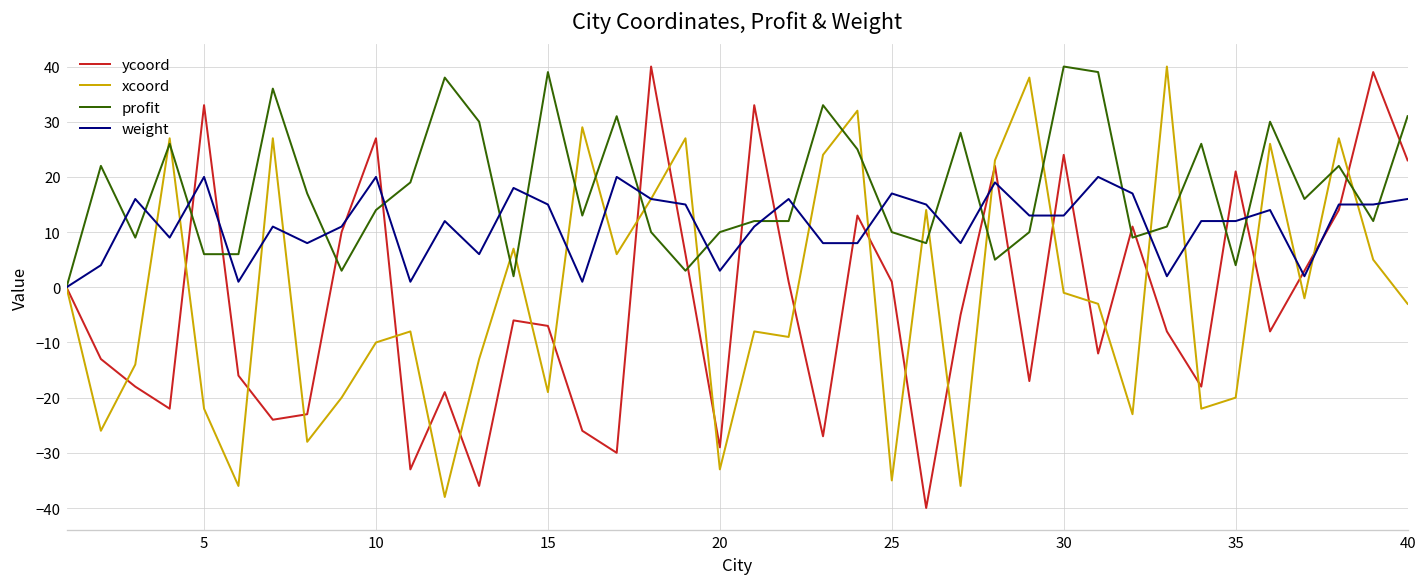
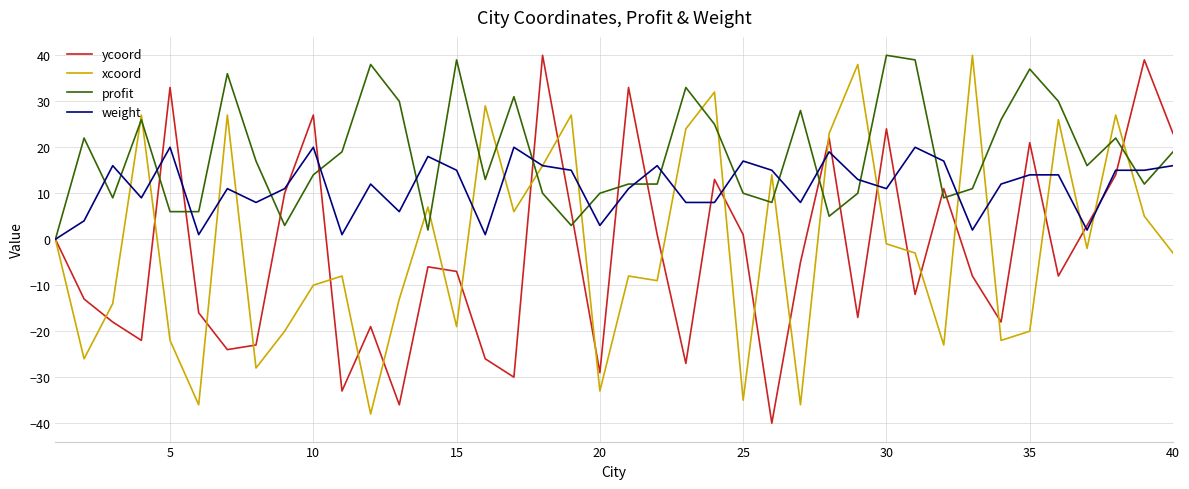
  {
    "ycoord": {
      "5": 33,
      "10": 27,
      "15": -7,
      "20": -29,
      "25": 1,
      "30": 24,
      "35": 21,
      "40": 23
    },
    "xcoord": {
      "5": -22,
      "10": -10,
      "15": -19,
      "20": -33,
      "25": -35,
      "30": -1,
      "35": -20,
      "40": -3
    },
    "profit": {
      "5": 6,
      "10": 14,
      "15": 39,
      "20": 10,
      "25": 10,
      "30": 40,
-     "35": 4,
-     "40": 31
+     "35": 37,
+     "40": 19
    },
    "weight": {
      "5": 20,
      "10": 20,
      "15": 15,
      "20": 3,
      "25": 17,
-     "30": 13,
-     "35": 12,
+     "30": 11,
+     "35": 14,
      "40": 16
    }
  }
